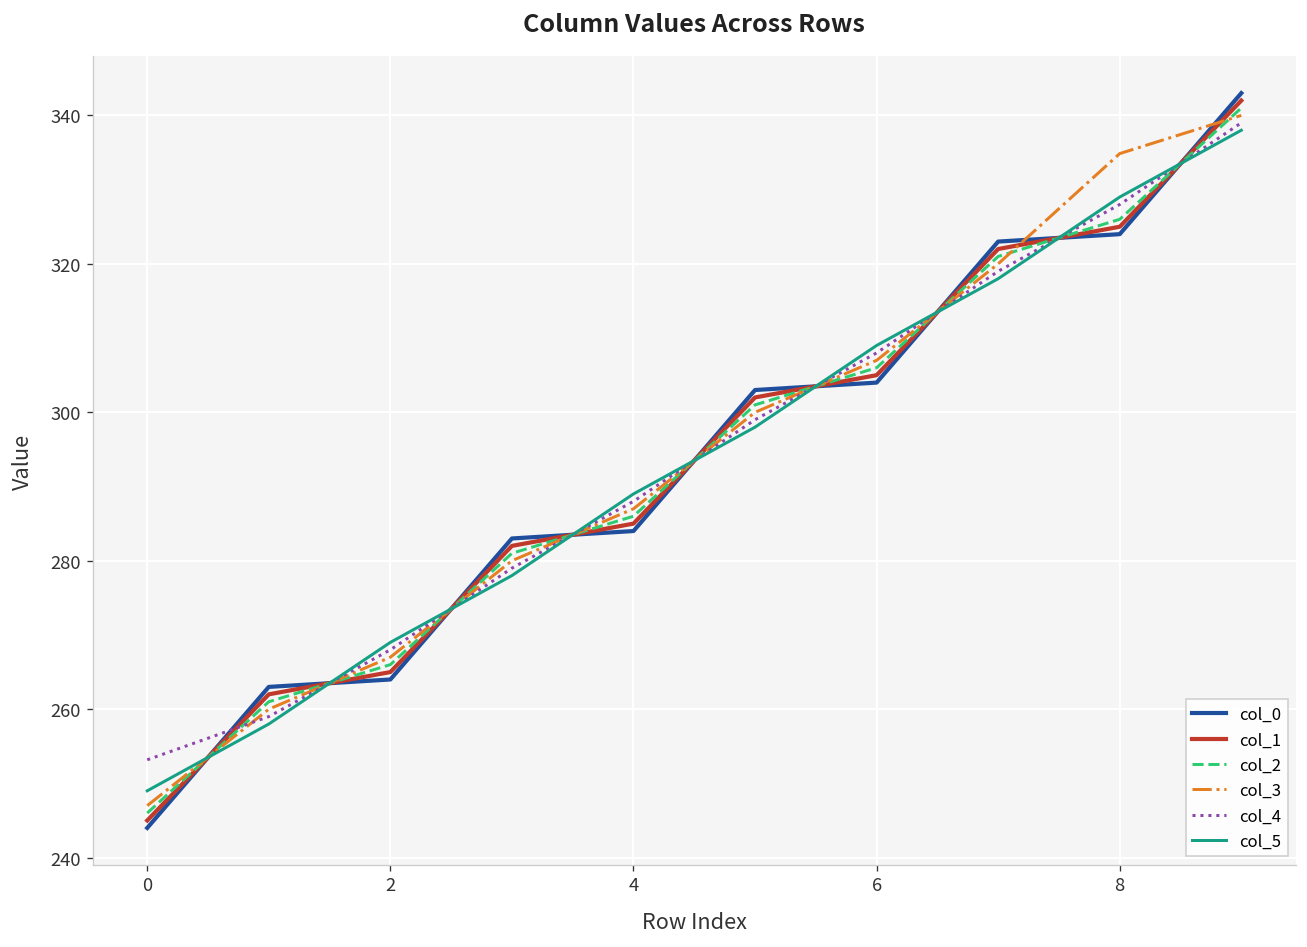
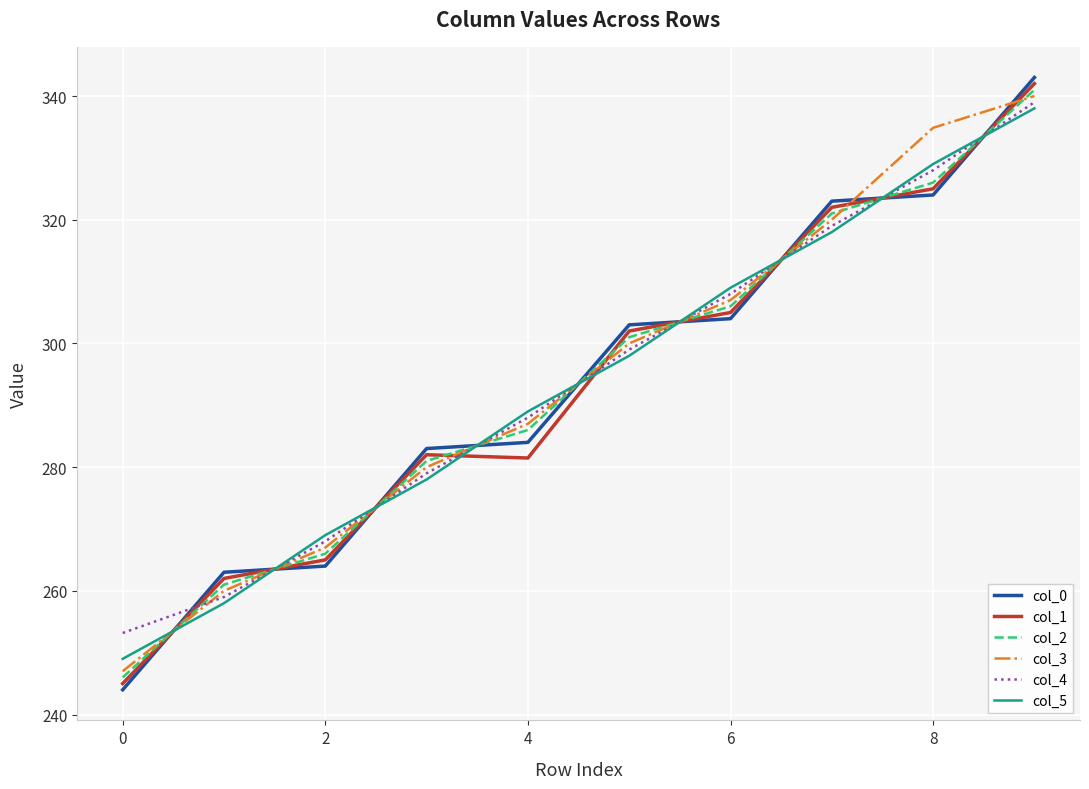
  {
    "col_0": {
      "0": 244,
      "2": 264,
      "4": 284,
      "6": 304,
      "8": 324
    },
    "col_1": {
      "0": 245,
      "2": 265,
-     "4": 285,
+     "4": 281,
      "6": 305,
      "8": 325
    },
    "col_3": {
      "0": 247,
      "2": 267,
      "4": 287,
      "6": 307,
      "8": 335
    },
    "col_4": {
      "0": 253,
      "2": 268,
      "4": 288,
      "6": 308,
      "8": 328
    }
  }
